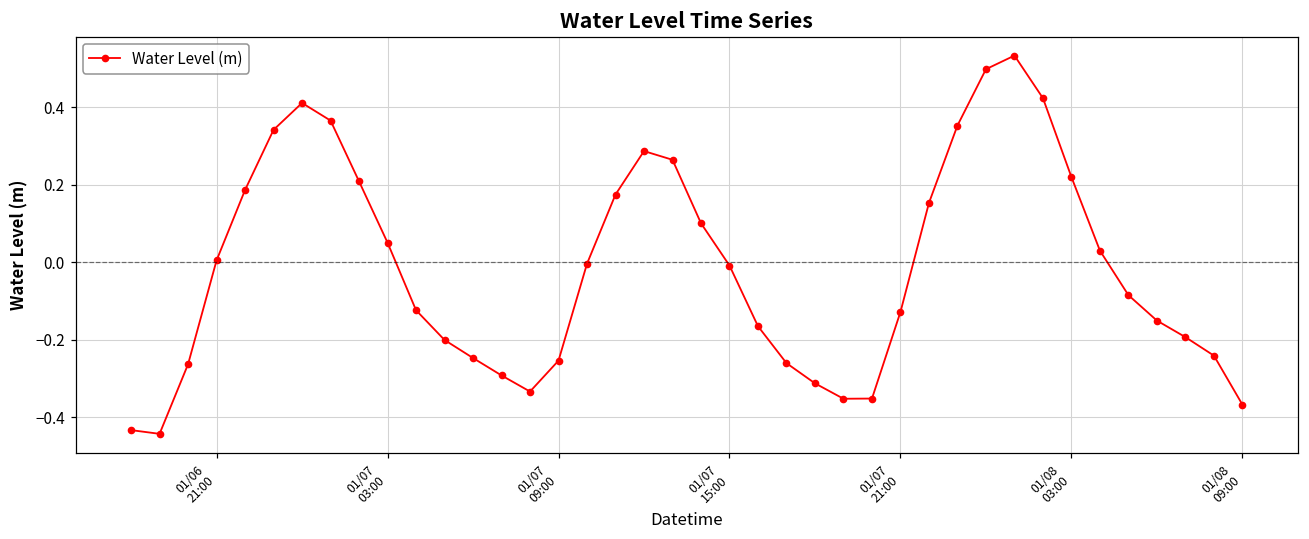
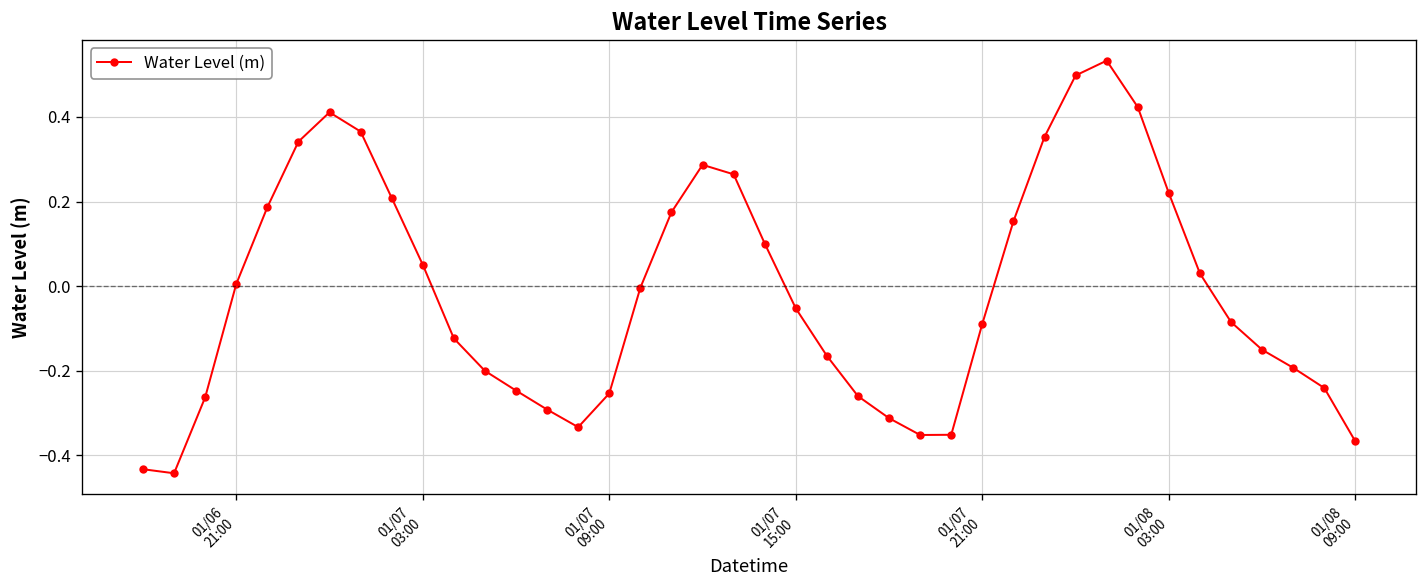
  {
    "01/06 21:00": 0.00,
    "01/07 03:00": 0.05,
    "01/07 09:00": -0.25,
-   "01/07 15:00": -0.01,
-   "01/07 21:00": -0.13,
+   "01/07 15:00": -0.05,
+   "01/07 21:00": -0.09,
    "01/08 03:00": 0.22,
    "01/08 09:00": -0.37
  }
